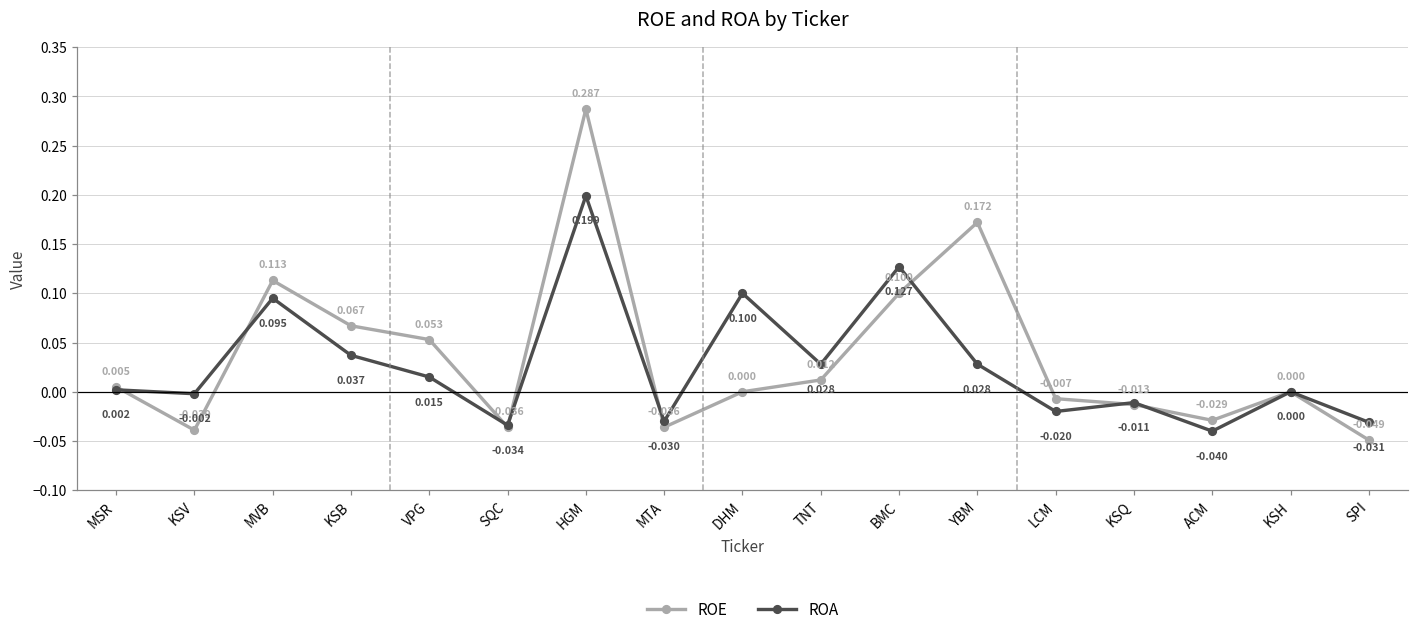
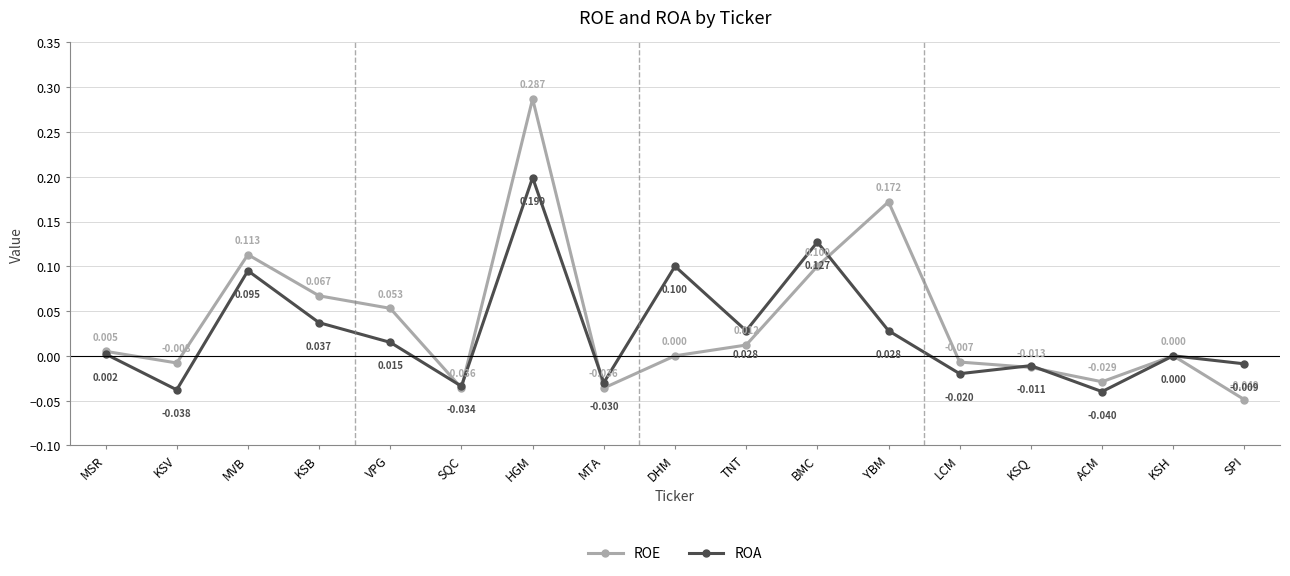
  {
    "ROE": {
      "MSR": 0.005,
-     "KSV": -0.039,
+     "KSV": -0.008,
      "MVB": 0.113,
      "KSB": 0.067,
      "VPG": 0.053,
      "HGM": 0.287,
      "MTA": -0.036,
      "DHM": 0.000,
      "BMC": 0.100,
      "YBM": 0.172,
      "LCM": -0.007,
      "ACM": -0.029
    },
    "ROA": {
      "MSR": 0.002,
-     "KSV": -0.002,
+     "KSV": -0.038,
      "MVB": 0.095,
      "KSB": 0.037,
      "VPG": 0.015,
      "HGM": 0.199,
      "MTA": -0.030,
      "DHM": 0.100,
      "TNT": 0.028,
      "YBM": 0.028,
      "LCM": -0.020,
      "ACM": -0.040,
-     "SPI": -0.031
+     "SPI": -0.009
    }
  }
